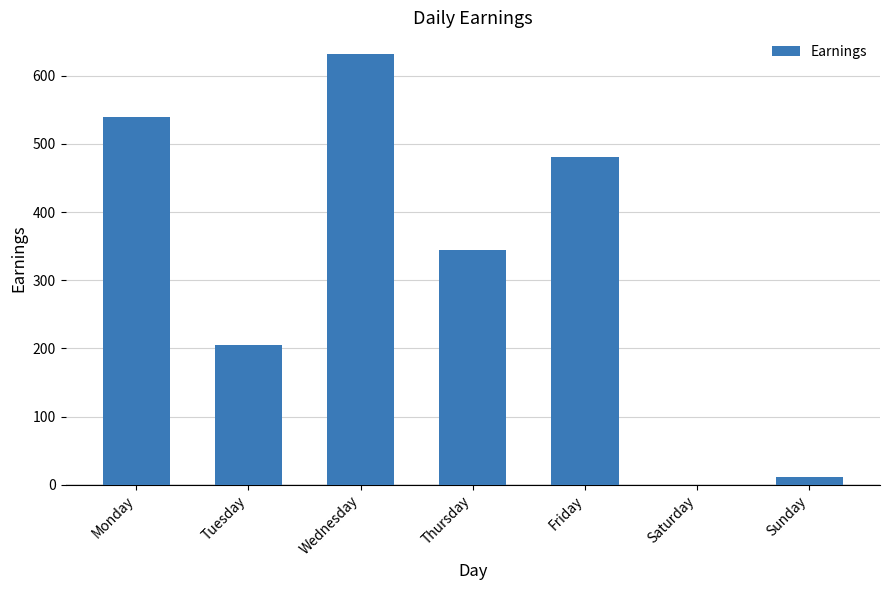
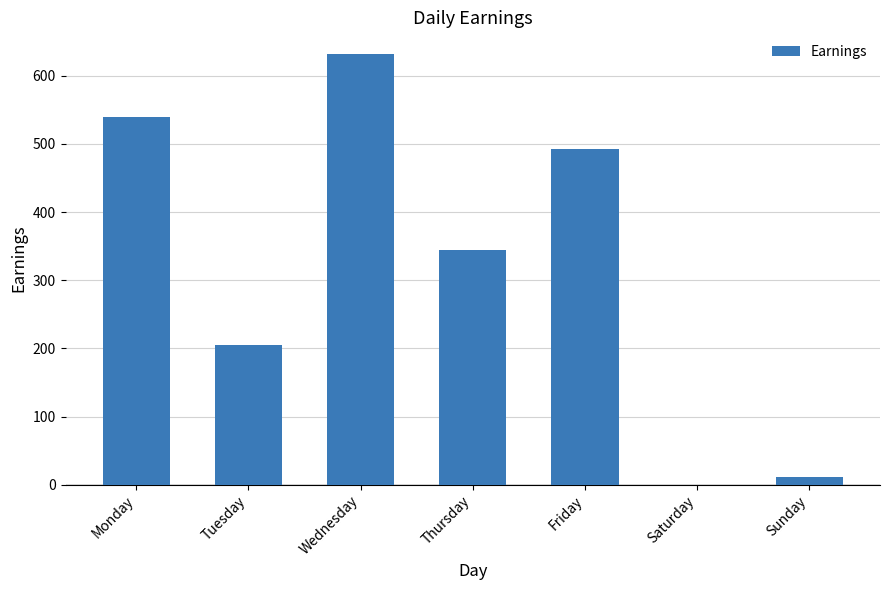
  {
    "Monday": 540,
    "Tuesday": 210,
    "Wednesday": 630,
    "Thursday": 340,
-   "Friday": 480,
+   "Friday": 490,
    "Saturday": 0,
    "Sunday": 10
  }
